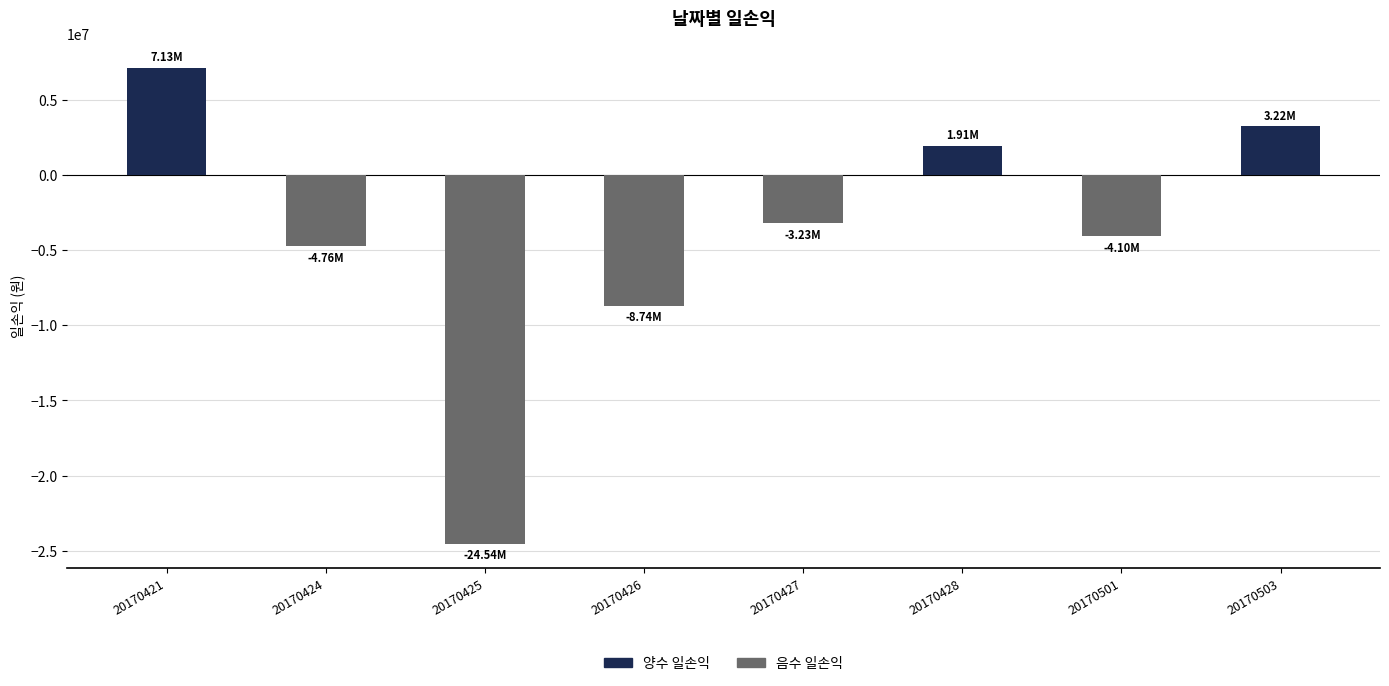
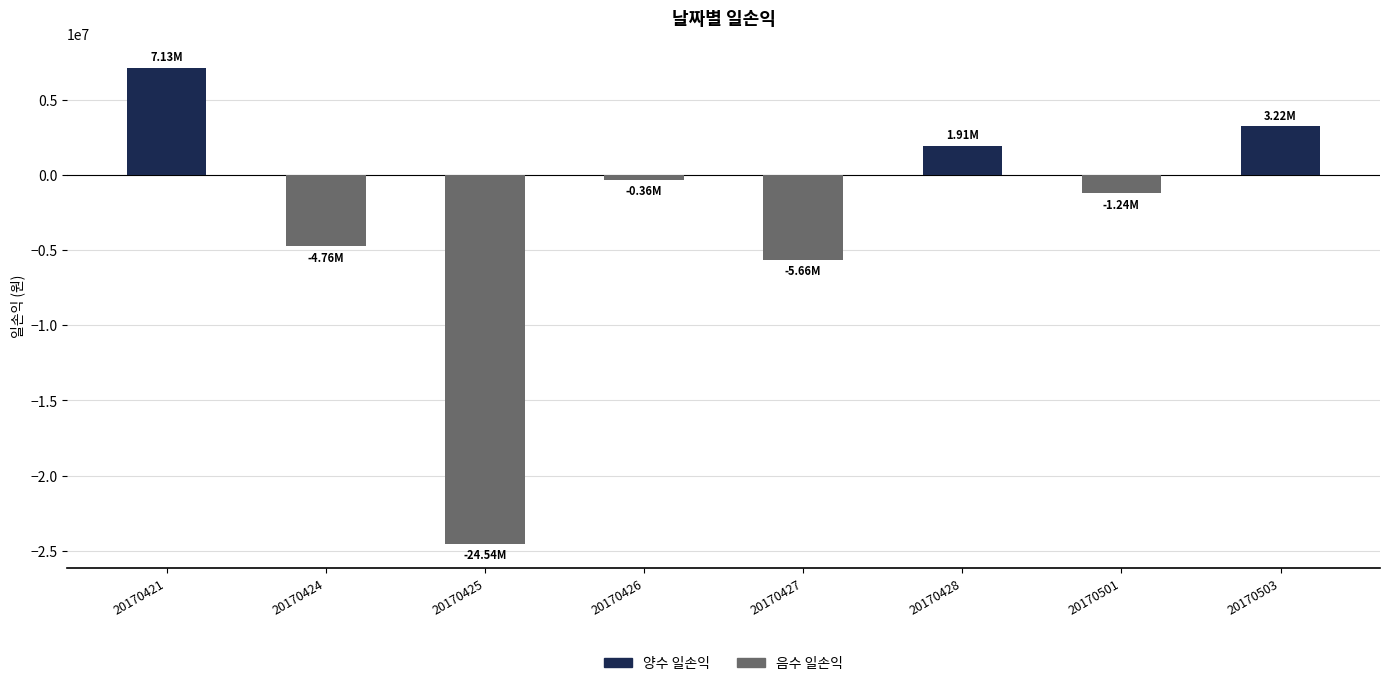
  {
    "20170421": "7.13M",
    "20170424": "-4.76M",
    "20170425": "-24.54M",
-   "20170426": "-8.74M",
-   "20170427": "-3.23M",
+   "20170426": "-0.36M",
+   "20170427": "-5.66M",
    "20170428": "1.91M",
-   "20170501": "-4.10M",
+   "20170501": "-1.24M",
    "20170503": "3.22M"
  }
